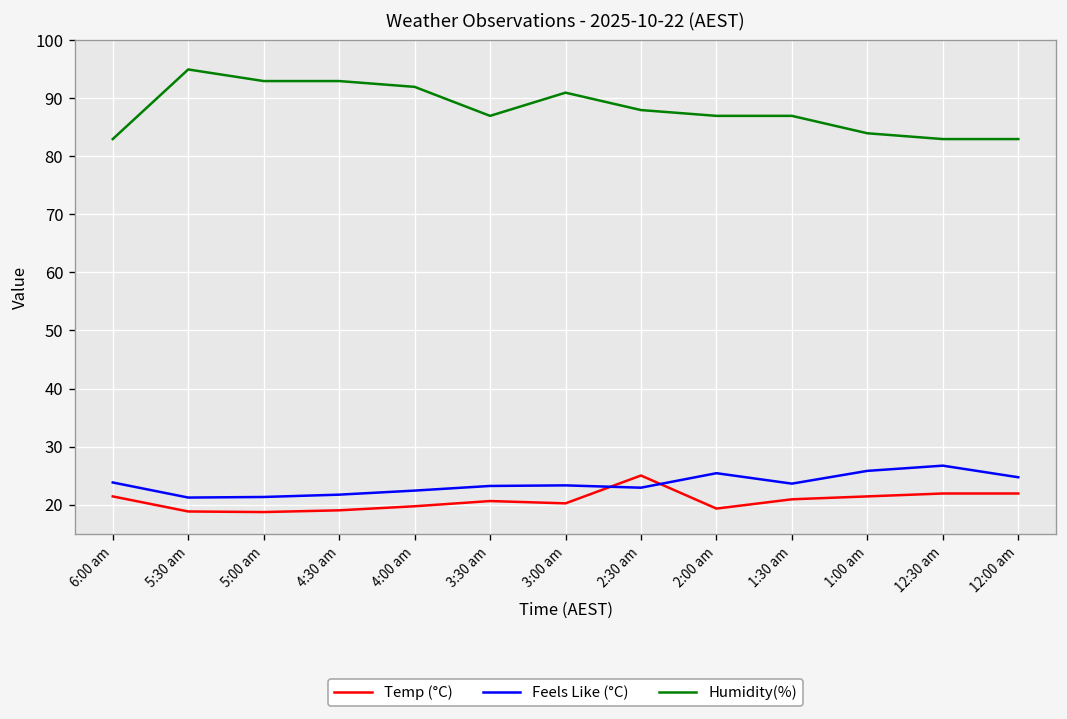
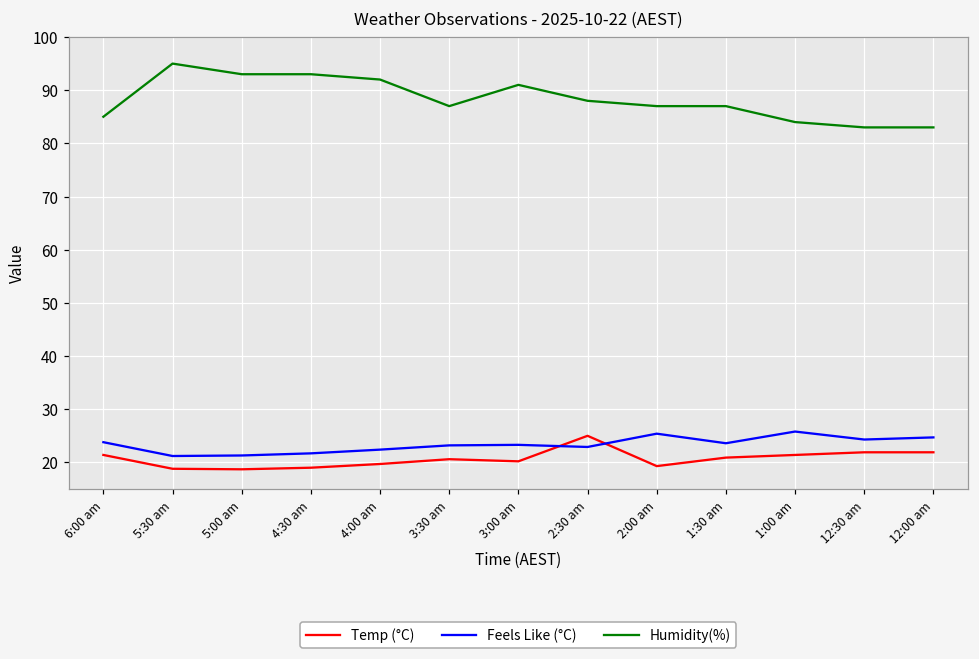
  {
    "Temp (°C)": {
      "6:00 am": 21,
      "5:30 am": 19,
      "5:00 am": 19,
      "4:30 am": 19,
      "4:00 am": 20,
      "3:30 am": 21,
      "3:00 am": 20,
      "2:30 am": 25,
      "2:00 am": 19,
      "1:30 am": 21,
      "1:00 am": 21,
      "12:30 am": 22,
      "12:00 am": 22
    },
    "Feels Like (°C)": {
      "6:00 am": 24,
      "5:30 am": 21,
      "5:00 am": 21,
      "4:30 am": 22,
      "4:00 am": 22,
      "3:30 am": 23,
      "3:00 am": 23,
      "2:30 am": 23,
      "2:00 am": 25,
      "1:30 am": 24,
      "1:00 am": 26,
-     "12:30 am": 27,
+     "12:30 am": 24,
      "12:00 am": 25
    },
    "Humidity(%)": {
-     "6:00 am": 83,
+     "6:00 am": 85,
      "5:30 am": 95,
      "5:00 am": 93,
      "4:30 am": 93,
      "4:00 am": 92,
      "3:30 am": 87,
      "3:00 am": 91,
      "2:30 am": 88,
      "2:00 am": 87,
      "1:30 am": 87,
      "1:00 am": 84,
      "12:30 am": 83,
      "12:00 am": 83
    }
  }
